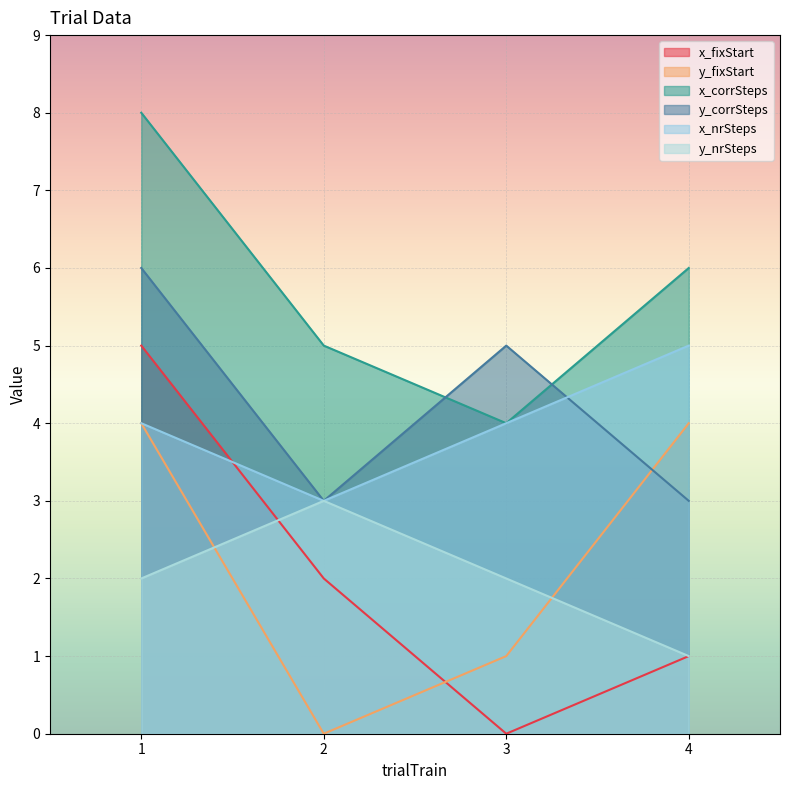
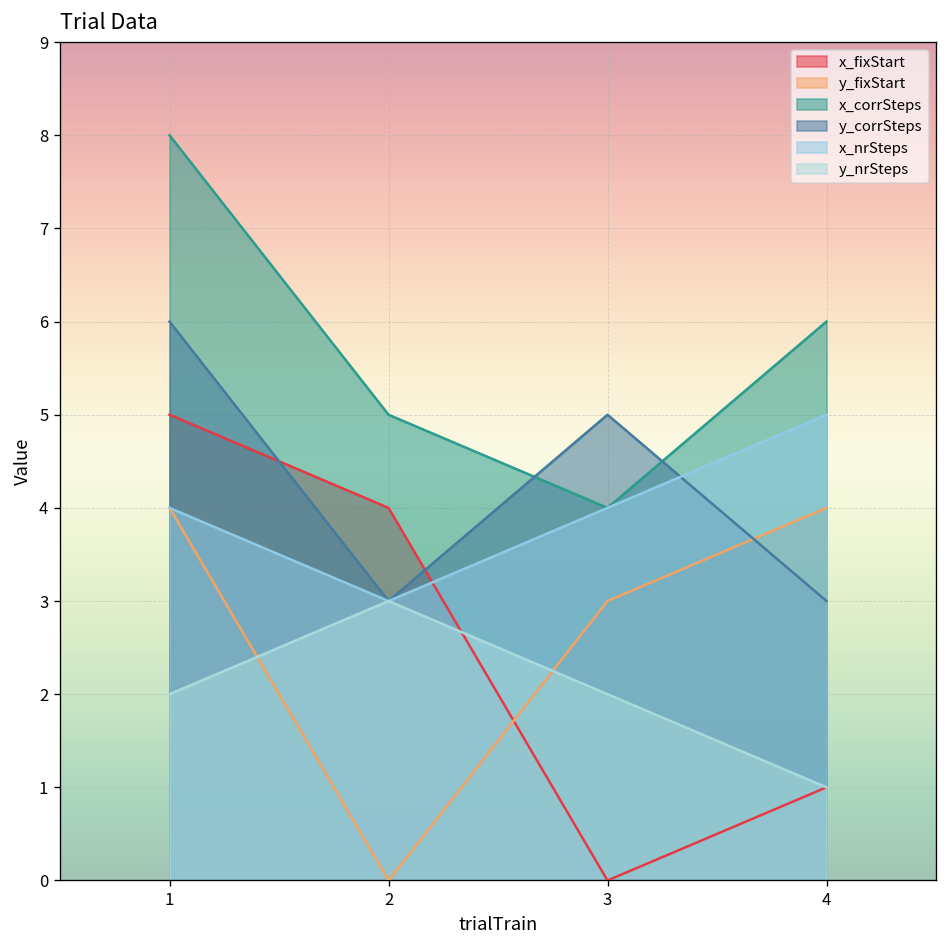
  {
    "x_fixStart": {
      "1": 5,
-     "2": 2,
+     "2": 4,
      "3": 0
    },
    "y_fixStart": {
      "2": 0,
-     "3": 1,
+     "3": 3,
      "4": 4
    }
  }
